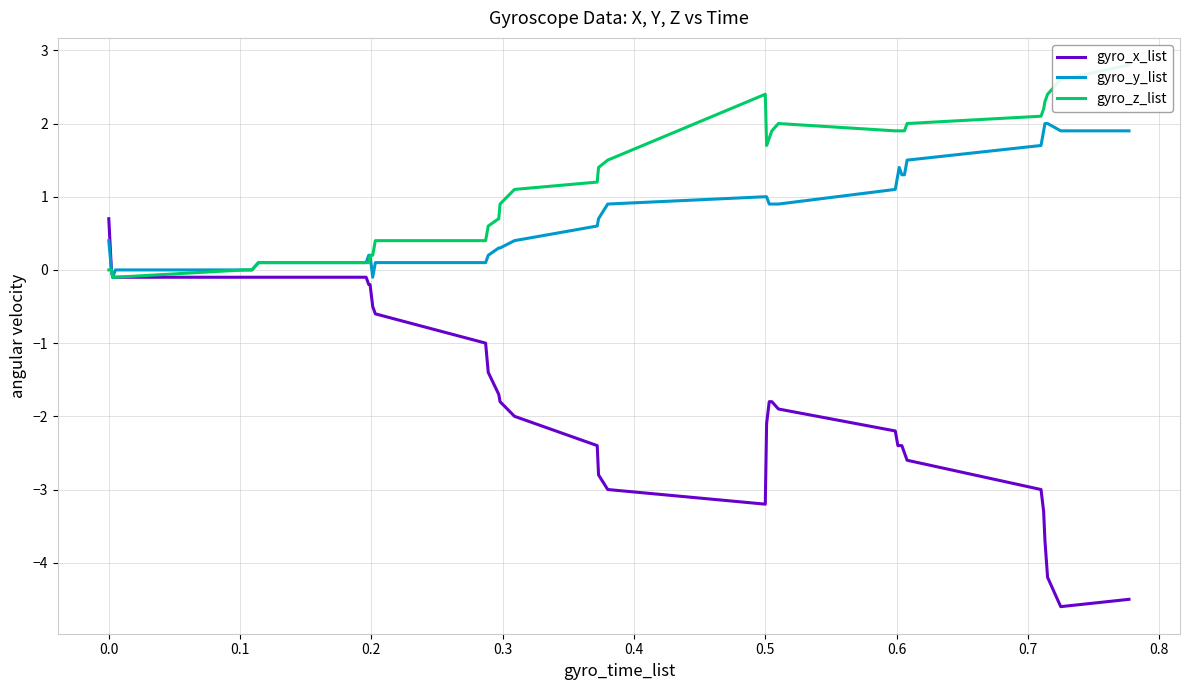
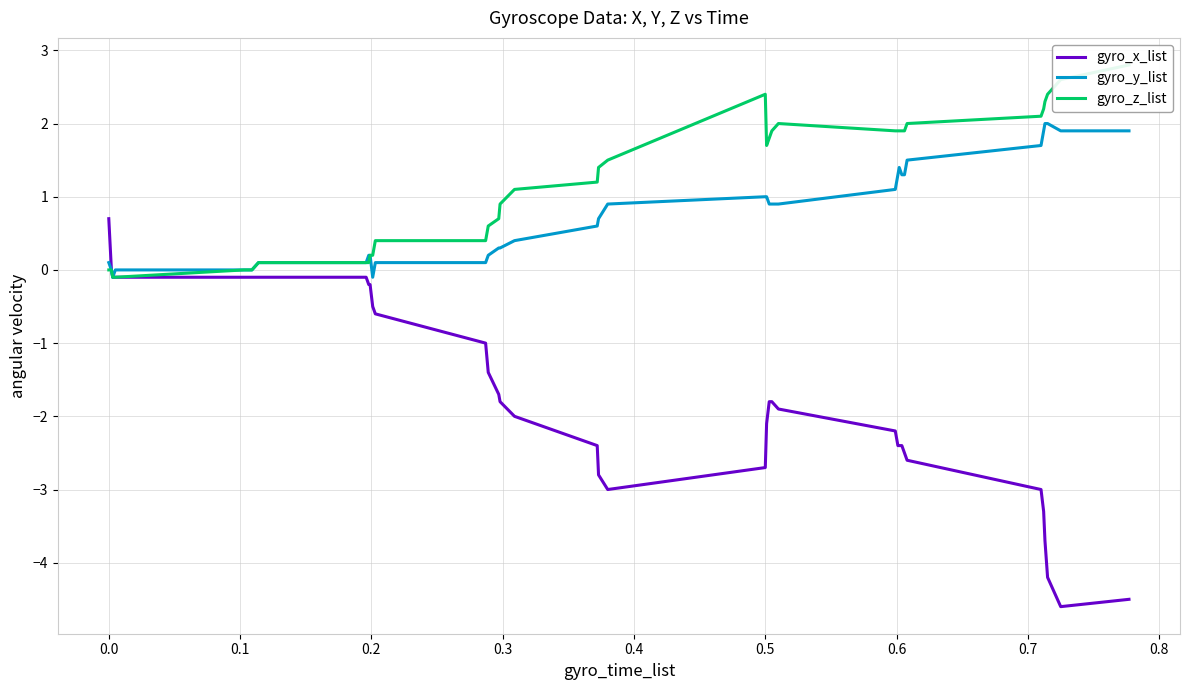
  {
    "gyro_x_list": {
      "0.0": 0.7,
-     "0.5": -3.2
+     "0.5": -2.7
    },
    "gyro_y_list": {
-     "0.0": 0.4,
+     "0.0": 0.1,
      "0.5": 1.0
    },
    "gyro_z_list": {
      "0.0": 0.0,
      "0.5": 2.4
    }
  }
